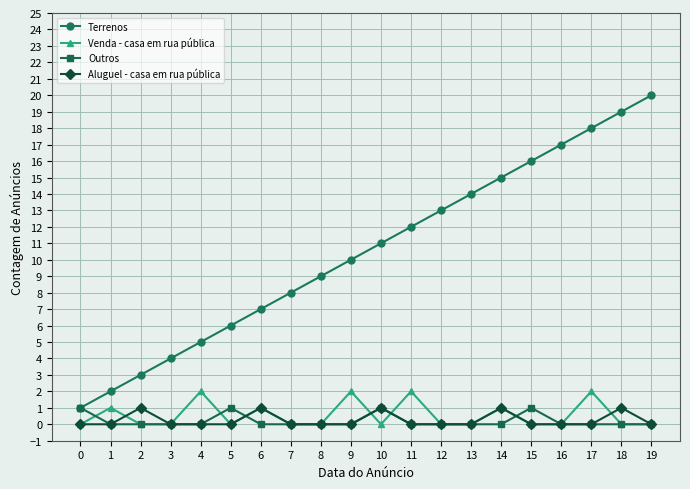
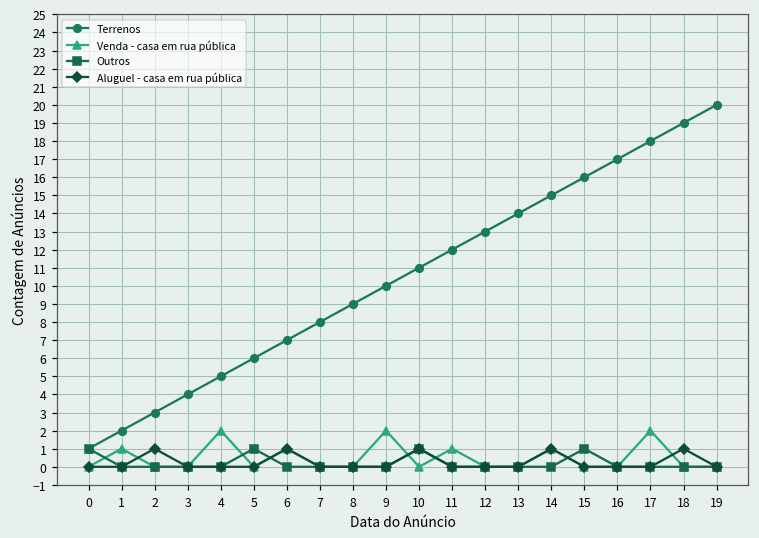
  {
    "Venda - casa em rua pública": {
      "1": 1,
      "4": 2,
      "9": 2,
      "10": 0,
-     "11": 2,
+     "11": 1,
      "17": 2
    }
  }
